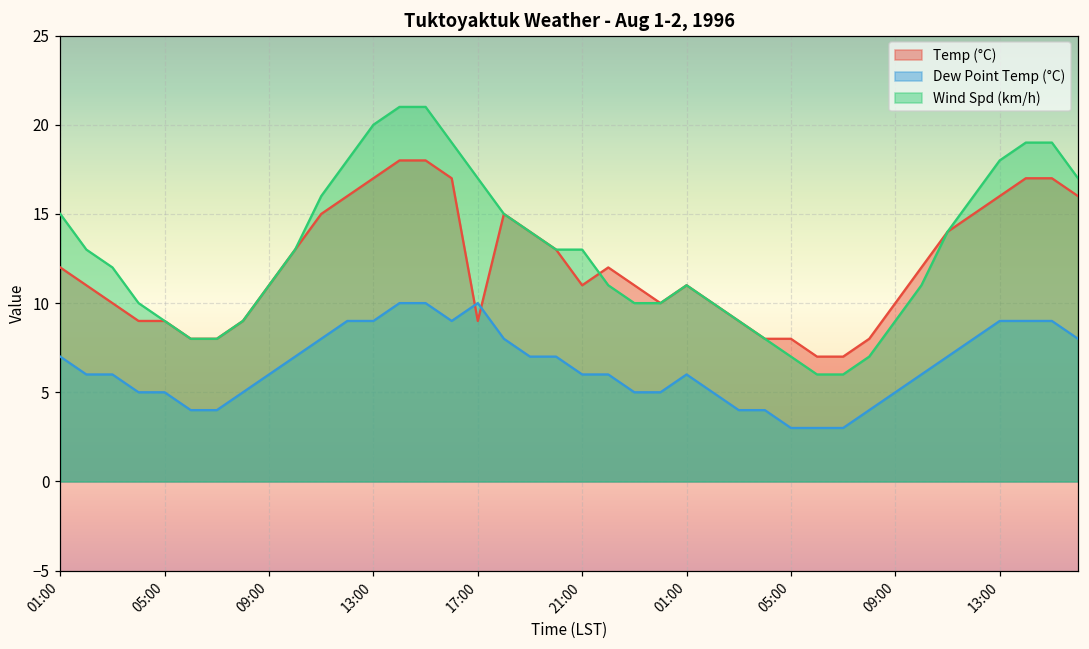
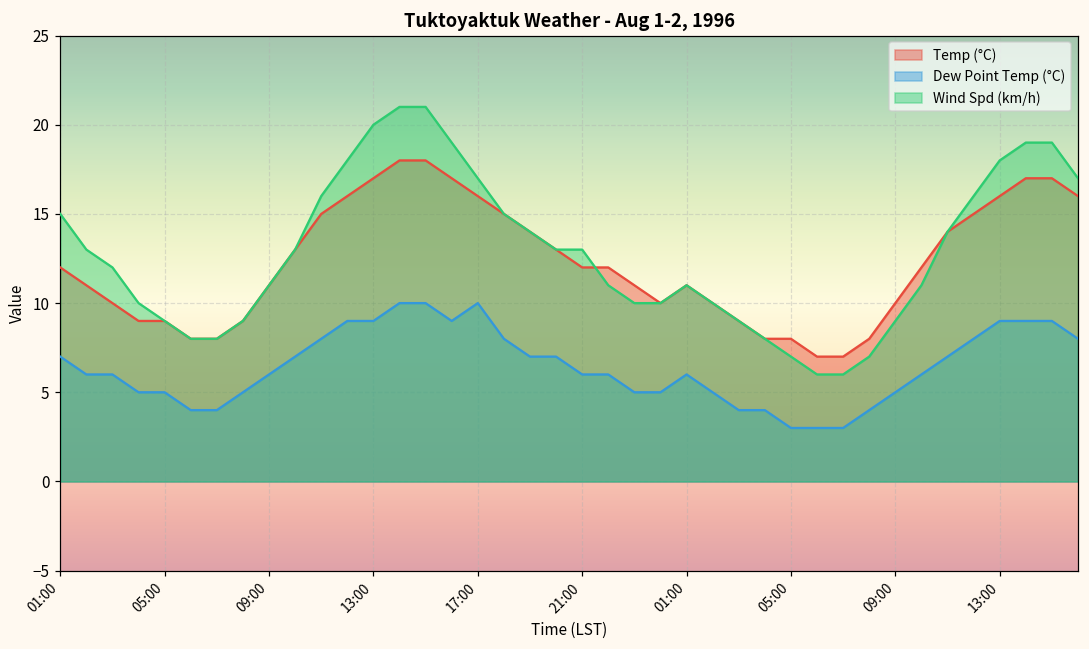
  {
    "Temp (°C)": {
-     "17:00": 9,
-     "21:00": 11
+     "17:00": 16,
+     "21:00": 12
    },
    "Dew Point Temp (°C)": {
      "17:00": 10,
      "21:00": 6
    },
    "Wind Spd (km/h)": {
      "17:00": 17,
      "21:00": 13
    }
  }
